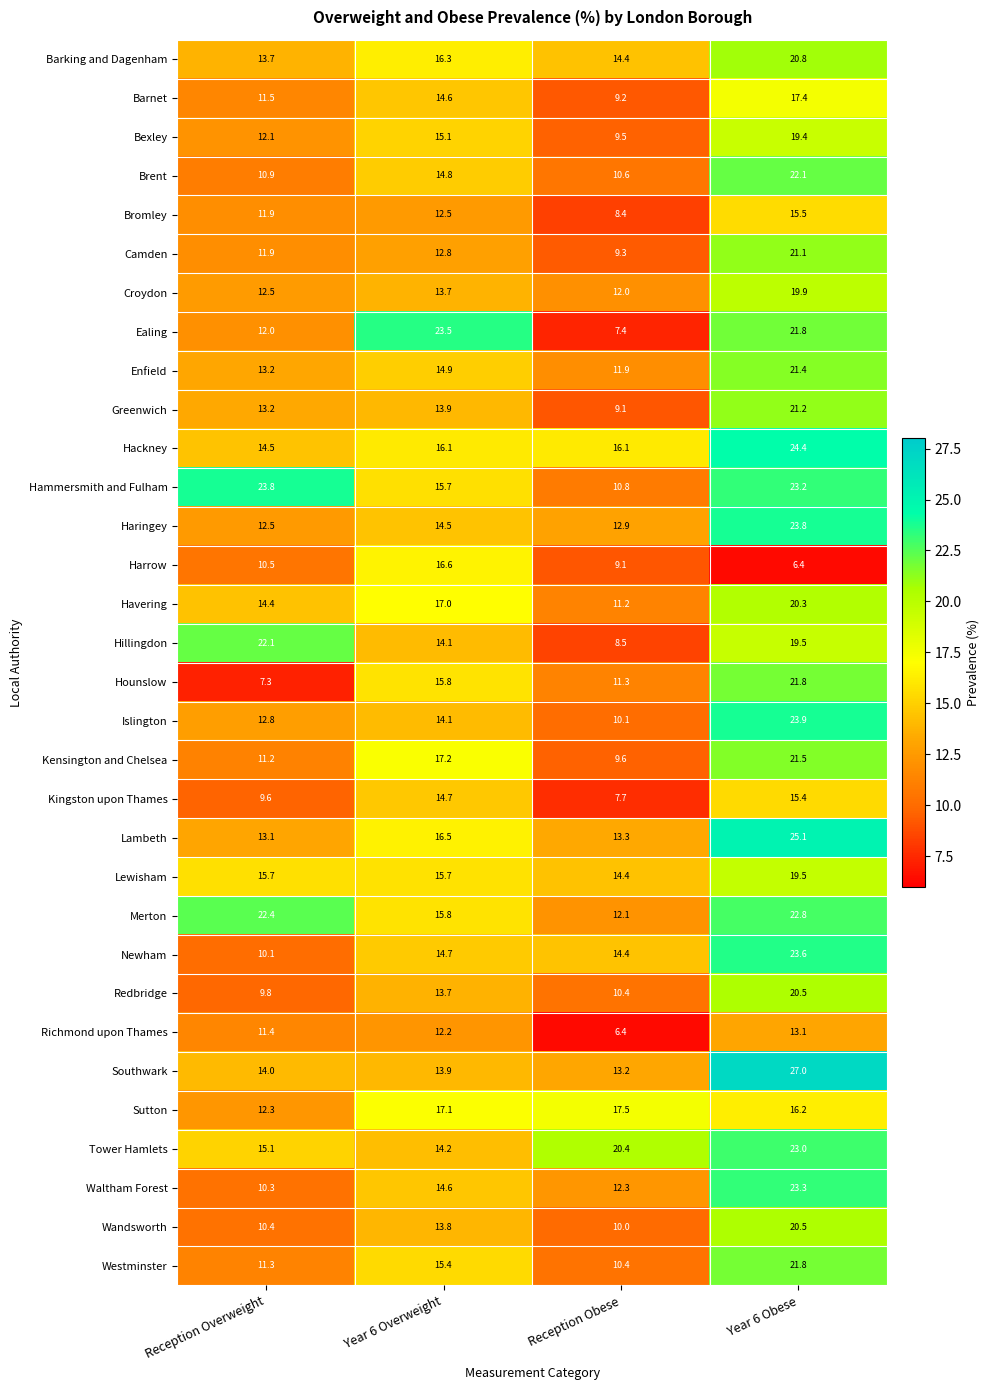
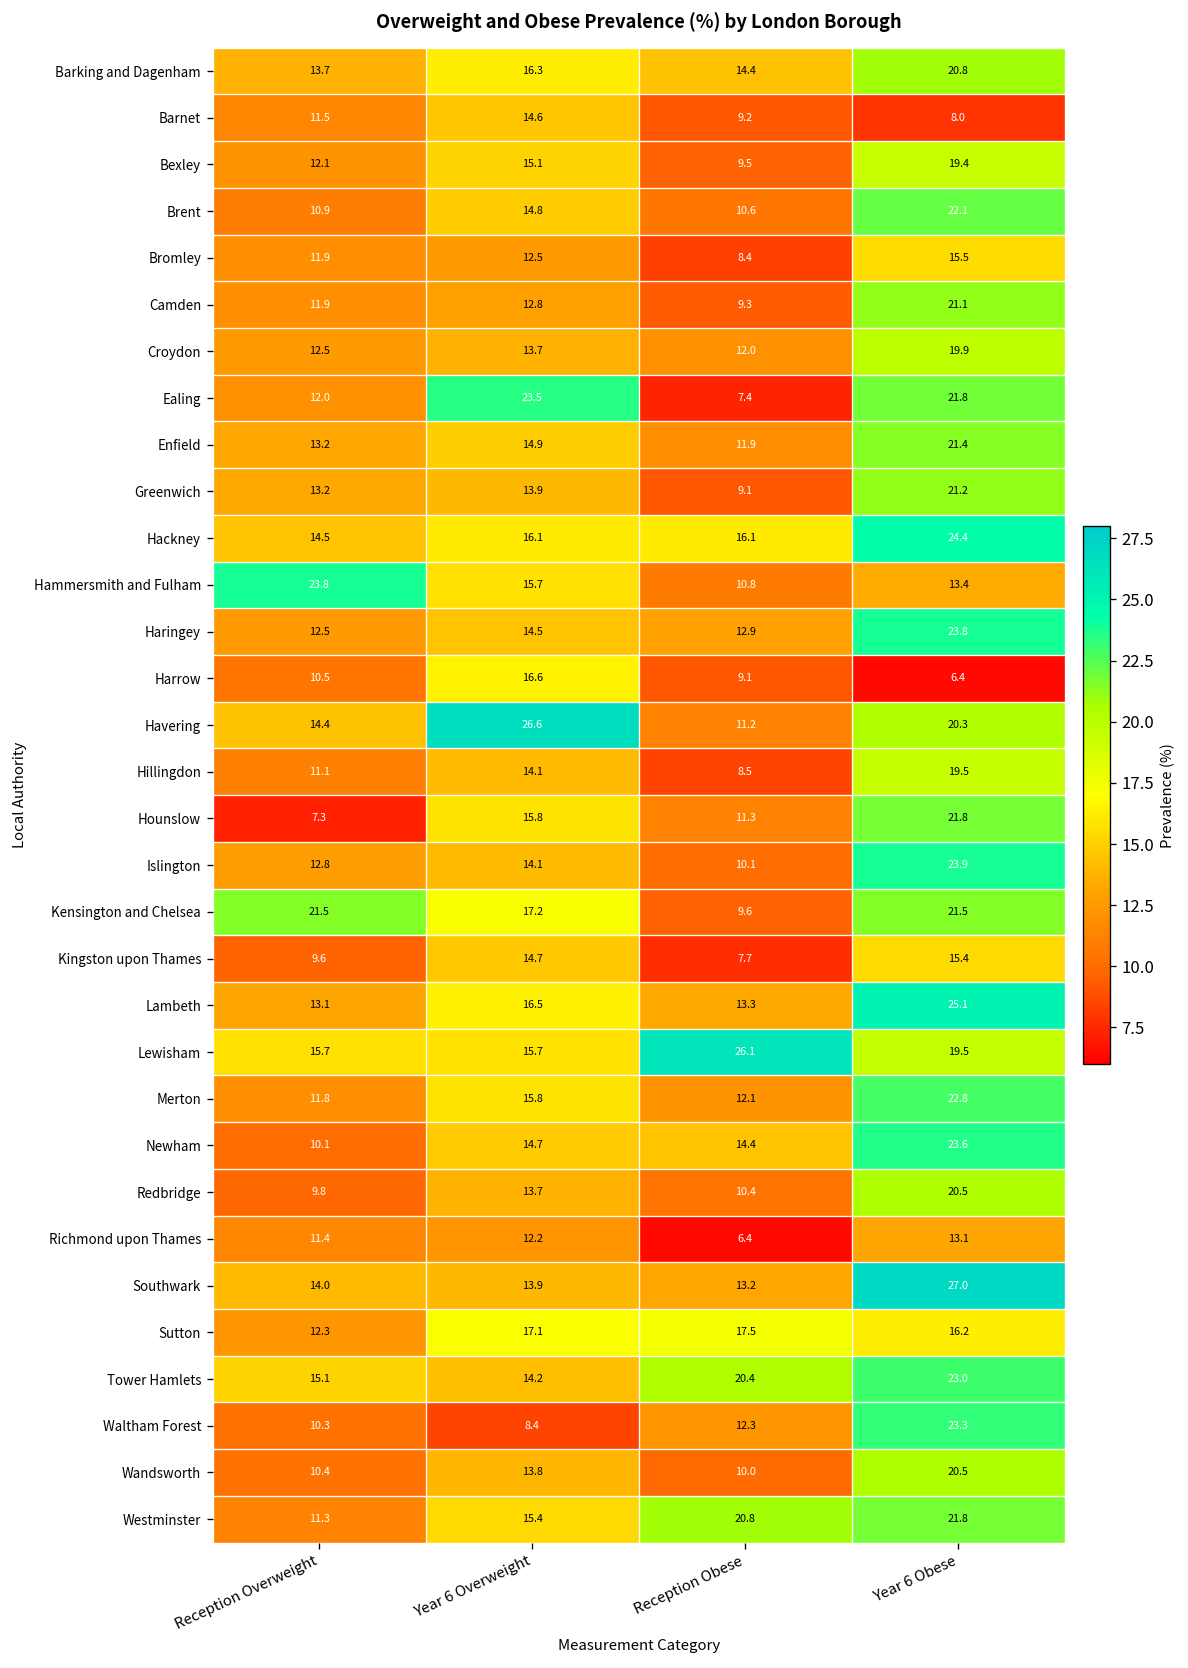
  {
    "Barking and Dagenham": {
      "Reception Overweight": 13.7,
      "Year 6 Overweight": 16.3,
      "Reception Obese": 14.4,
      "Year 6 Obese": 20.8
    },
    "Barnet": {
      "Reception Overweight": 11.5,
      "Year 6 Overweight": 14.6,
      "Reception Obese": 9.2,
-     "Year 6 Obese": 17.4
+     "Year 6 Obese": 8.0
    },
    "Bexley": {
      "Reception Overweight": 12.1,
      "Year 6 Overweight": 15.1,
      "Reception Obese": 9.5,
      "Year 6 Obese": 19.4
    },
    "Brent": {
      "Reception Overweight": 10.9,
      "Year 6 Overweight": 14.8,
      "Reception Obese": 10.6,
      "Year 6 Obese": 22.1
    },
    "Bromley": {
      "Reception Overweight": 11.9,
      "Year 6 Overweight": 12.5,
      "Reception Obese": 8.4,
      "Year 6 Obese": 15.5
    },
    "Camden": {
      "Reception Overweight": 11.9,
      "Year 6 Overweight": 12.8,
      "Reception Obese": 9.3,
      "Year 6 Obese": 21.1
    },
    "Croydon": {
      "Reception Overweight": 12.5,
      "Year 6 Overweight": 13.7,
      "Reception Obese": 12.0,
      "Year 6 Obese": 19.9
    },
    "Ealing": {
      "Reception Overweight": 12.0,
      "Year 6 Overweight": 23.5,
      "Reception Obese": 7.4,
      "Year 6 Obese": 21.8
    },
    "Enfield": {
      "Reception Overweight": 13.2,
      "Year 6 Overweight": 14.9,
      "Reception Obese": 11.9,
      "Year 6 Obese": 21.4
    },
    "Greenwich": {
      "Reception Overweight": 13.2,
      "Year 6 Overweight": 13.9,
      "Reception Obese": 9.1,
      "Year 6 Obese": 21.2
    },
    "Hackney": {
      "Reception Overweight": 14.5,
      "Year 6 Overweight": 16.1,
      "Reception Obese": 16.1,
      "Year 6 Obese": 24.4
    },
    "Hammersmith and Fulham": {
      "Reception Overweight": 23.8,
      "Year 6 Overweight": 15.7,
      "Reception Obese": 10.8,
-     "Year 6 Obese": 23.2
+     "Year 6 Obese": 13.4
    },
    "Haringey": {
      "Reception Overweight": 12.5,
      "Year 6 Overweight": 14.5,
      "Reception Obese": 12.9,
      "Year 6 Obese": 23.8
    },
    "Harrow": {
      "Reception Overweight": 10.5,
      "Year 6 Overweight": 16.6,
      "Reception Obese": 9.1,
      "Year 6 Obese": 6.4
    },
    "Havering": {
      "Reception Overweight": 14.4,
-     "Year 6 Overweight": 17.0,
+     "Year 6 Overweight": 26.6,
      "Reception Obese": 11.2,
      "Year 6 Obese": 20.3
    },
    "Hillingdon": {
-     "Reception Overweight": 22.1,
+     "Reception Overweight": 11.1,
      "Year 6 Overweight": 14.1,
      "Reception Obese": 8.5,
      "Year 6 Obese": 19.5
    },
    "Hounslow": {
      "Reception Overweight": 7.3,
      "Year 6 Overweight": 15.8,
      "Reception Obese": 11.3,
      "Year 6 Obese": 21.8
    },
    "Islington": {
      "Reception Overweight": 12.8,
      "Year 6 Overweight": 14.1,
      "Reception Obese": 10.1,
      "Year 6 Obese": 23.9
    },
    "Kensington and Chelsea": {
-     "Reception Overweight": 11.2,
+     "Reception Overweight": 21.5,
      "Year 6 Overweight": 17.2,
      "Reception Obese": 9.6,
      "Year 6 Obese": 21.5
    },
    "Kingston upon Thames": {
      "Reception Overweight": 9.6,
      "Year 6 Overweight": 14.7,
      "Reception Obese": 7.7,
      "Year 6 Obese": 15.4
    },
    "Lambeth": {
      "Reception Overweight": 13.1,
      "Year 6 Overweight": 16.5,
      "Reception Obese": 13.3,
      "Year 6 Obese": 25.1
    },
    "Lewisham": {
      "Reception Overweight": 15.7,
      "Year 6 Overweight": 15.7,
-     "Reception Obese": 14.4,
+     "Reception Obese": 26.1,
      "Year 6 Obese": 19.5
    },
    "Merton": {
-     "Reception Overweight": 22.4,
+     "Reception Overweight": 11.8,
      "Year 6 Overweight": 15.8,
      "Reception Obese": 12.1,
      "Year 6 Obese": 22.8
    },
    "Newham": {
      "Reception Overweight": 10.1,
      "Year 6 Overweight": 14.7,
      "Reception Obese": 14.4,
      "Year 6 Obese": 23.6
    },
    "Redbridge": {
      "Reception Overweight": 9.8,
      "Year 6 Overweight": 13.7,
      "Reception Obese": 10.4,
      "Year 6 Obese": 20.5
    },
    "Richmond upon Thames": {
      "Reception Overweight": 11.4,
      "Year 6 Overweight": 12.2,
      "Reception Obese": 6.4,
      "Year 6 Obese": 13.1
    },
    "Southwark": {
      "Reception Overweight": 14.0,
      "Year 6 Overweight": 13.9,
      "Reception Obese": 13.2,
      "Year 6 Obese": 27.0
    },
    "Sutton": {
      "Reception Overweight": 12.3,
      "Year 6 Overweight": 17.1,
      "Reception Obese": 17.5,
      "Year 6 Obese": 16.2
    },
    "Tower Hamlets": {
      "Reception Overweight": 15.1,
      "Year 6 Overweight": 14.2,
      "Reception Obese": 20.4,
      "Year 6 Obese": 23.0
    },
    "Waltham Forest": {
      "Reception Overweight": 10.3,
-     "Year 6 Overweight": 14.6,
+     "Year 6 Overweight": 8.4,
      "Reception Obese": 12.3,
      "Year 6 Obese": 23.3
    },
    "Wandsworth": {
      "Reception Overweight": 10.4,
      "Year 6 Overweight": 13.8,
      "Reception Obese": 10.0,
      "Year 6 Obese": 20.5
    },
    "Westminster": {
      "Reception Overweight": 11.3,
      "Year 6 Overweight": 15.4,
-     "Reception Obese": 10.4,
+     "Reception Obese": 20.8,
      "Year 6 Obese": 21.8
    }
  }
